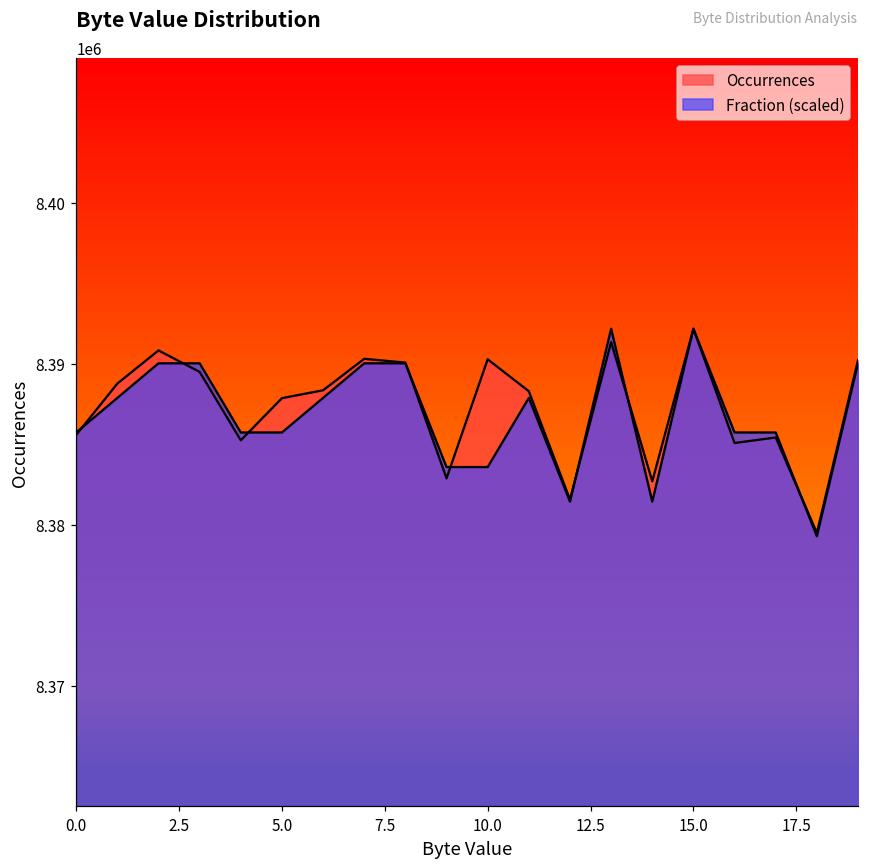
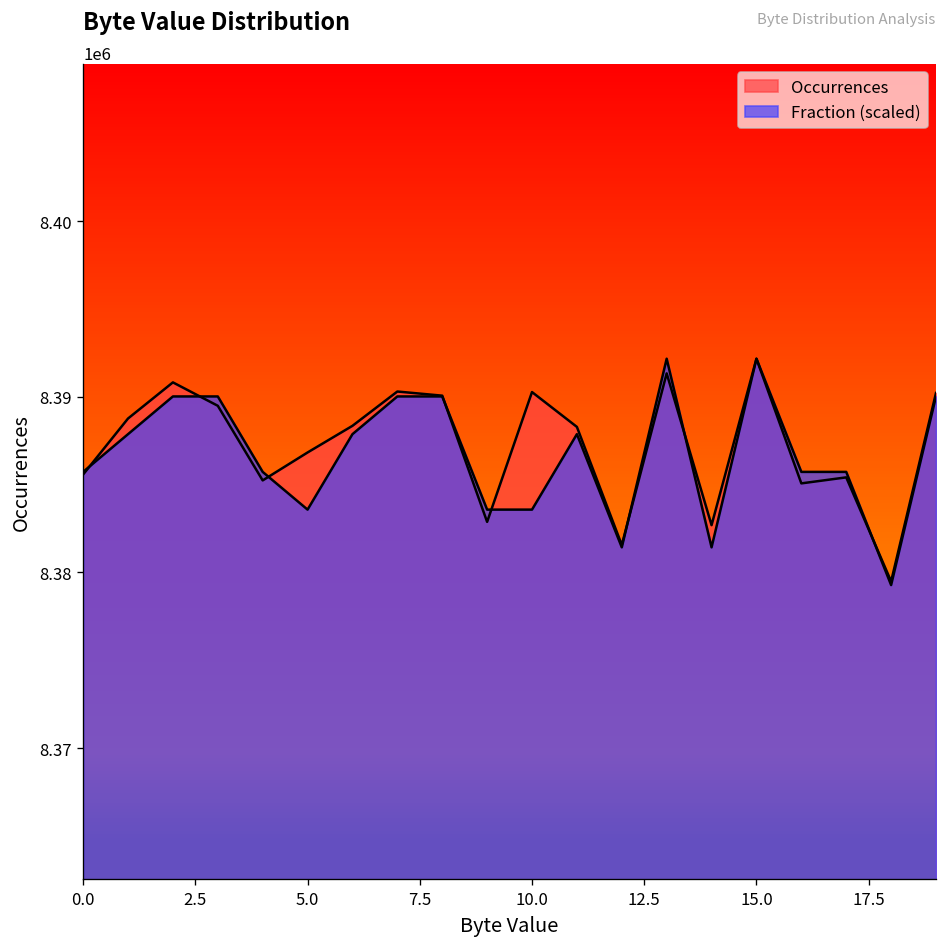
  {
    "Occurrences": {
-     "5.0": 8387900,
+     "5.0": 8386800,
      "10.0": 8390300
    },
    "Fraction (scaled)": {
-     "5.0": 8385700,
+     "5.0": 8383600,
      "10.0": 8383600
    }
  }
